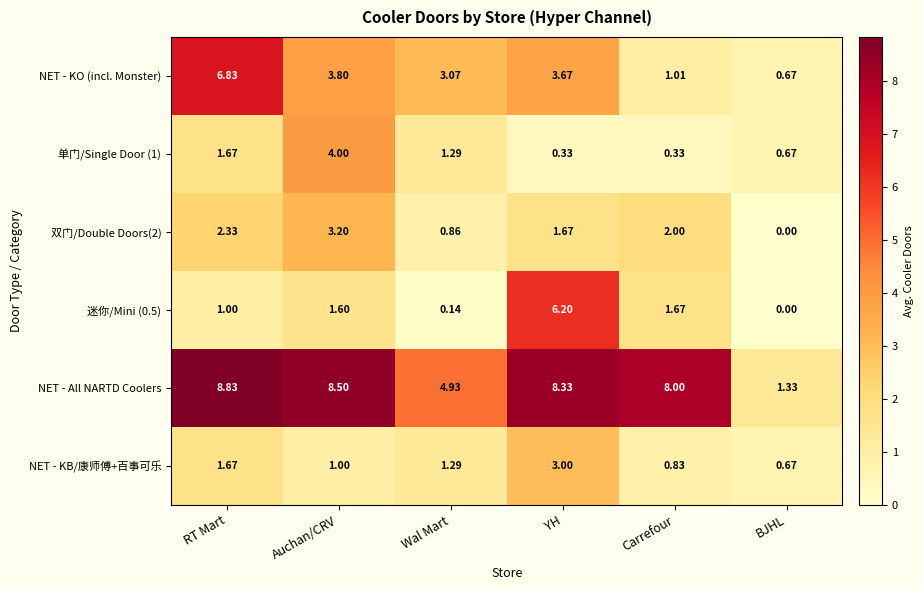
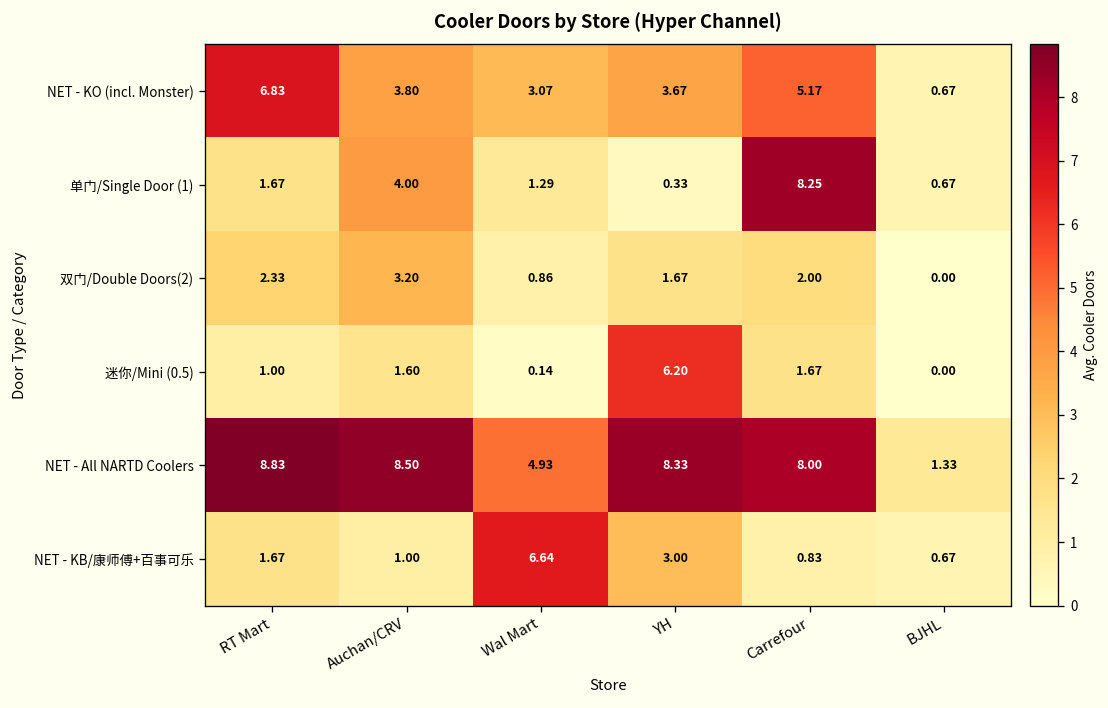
  {
    "NET - KO (incl. Monster)": {
      "RT Mart": 6.83,
      "Auchan/CRV": 3.80,
      "Wal Mart": 3.07,
      "YH": 3.67,
-     "Carrefour": 1.01,
+     "Carrefour": 5.17,
      "BJHL": 0.67
    },
    "单门/Single Door (1)": {
      "RT Mart": 1.67,
      "Auchan/CRV": 4.00,
      "Wal Mart": 1.29,
      "YH": 0.33,
-     "Carrefour": 0.33,
+     "Carrefour": 8.25,
      "BJHL": 0.67
    },
    "双门/Double Doors(2)": {
      "RT Mart": 2.33,
      "Auchan/CRV": 3.20,
      "Wal Mart": 0.86,
      "YH": 1.67,
      "Carrefour": 2.00,
      "BJHL": 0.00
    },
    "迷你/Mini (0.5)": {
      "RT Mart": 1.00,
      "Auchan/CRV": 1.60,
      "Wal Mart": 0.14,
      "YH": 6.20,
      "Carrefour": 1.67,
      "BJHL": 0.00
    },
    "NET - All NARTD Coolers": {
      "RT Mart": 8.83,
      "Auchan/CRV": 8.50,
      "Wal Mart": 4.93,
      "YH": 8.33,
      "Carrefour": 8.00,
      "BJHL": 1.33
    },
    "NET - KB/康师傅+百事可乐": {
      "RT Mart": 1.67,
      "Auchan/CRV": 1.00,
-     "Wal Mart": 1.29,
+     "Wal Mart": 6.64,
      "YH": 3.00,
      "Carrefour": 0.83,
      "BJHL": 0.67
    }
  }
